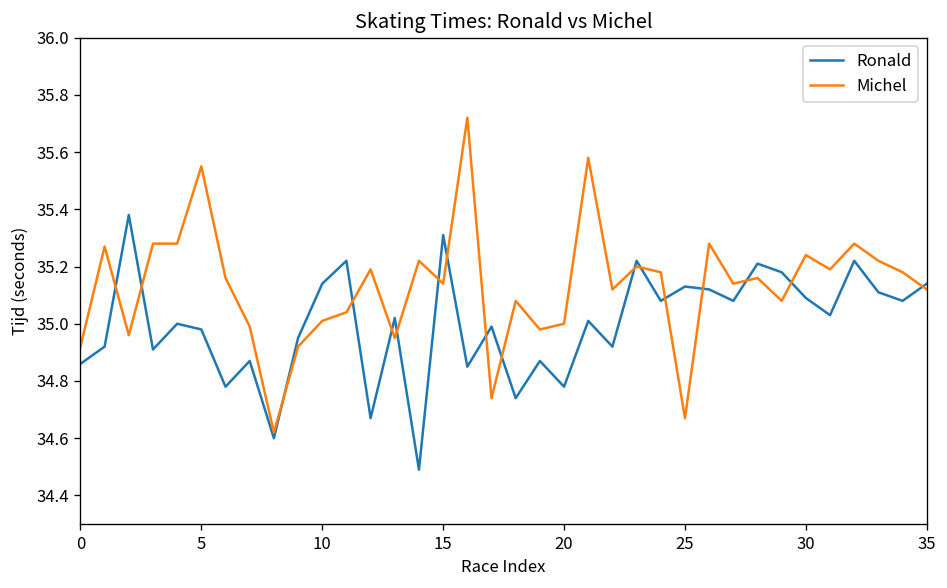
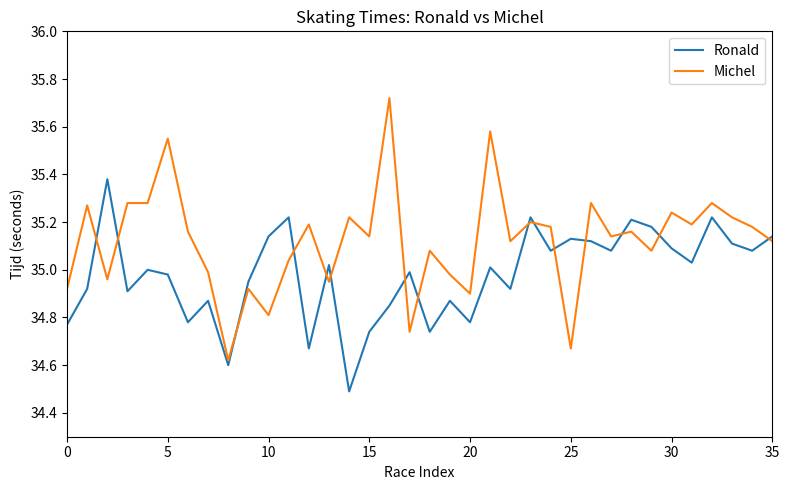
  {
    "Ronald": {
-     "0": 34.86,
+     "0": 34.77,
      "5": 34.98,
      "10": 35.14,
-     "15": 35.31,
+     "15": 34.74,
      "20": 34.78,
      "25": 35.13,
      "30": 35.09,
      "35": 35.14
    },
    "Michel": {
      "0": 34.92,
      "5": 35.55,
-     "10": 35.01,
+     "10": 34.81,
      "15": 35.14,
-     "20": 35.0,
+     "20": 34.9,
      "25": 34.67,
      "30": 35.24,
      "35": 35.12
    }
  }
